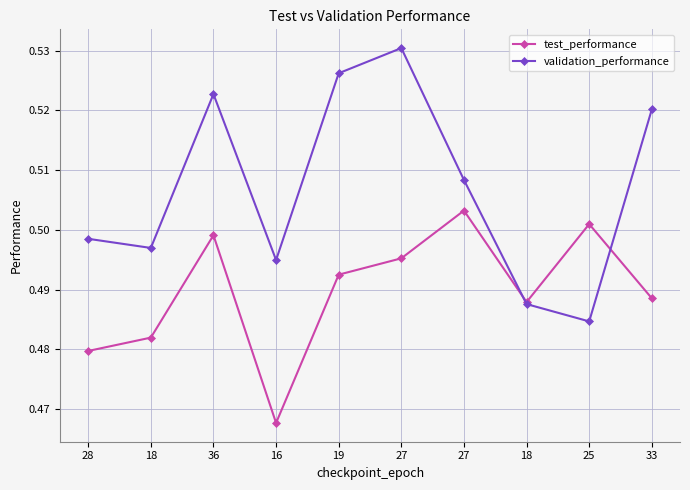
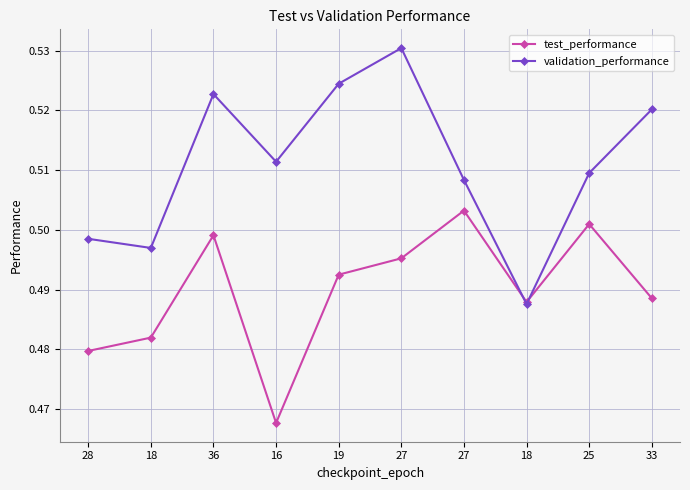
  {
    "test_performance": {
      "28": 0.480,
      "36": 0.499,
      "16": 0.468,
      "19": 0.493,
      "25": 0.501,
      "33": 0.489
    },
    "validation_performance": {
      "28": 0.499,
      "36": 0.523,
-     "16": 0.495,
-     "19": 0.526,
-     "25": 0.485,
+     "16": 0.511,
+     "19": 0.524,
+     "25": 0.510,
      "33": 0.520
    }
  }
